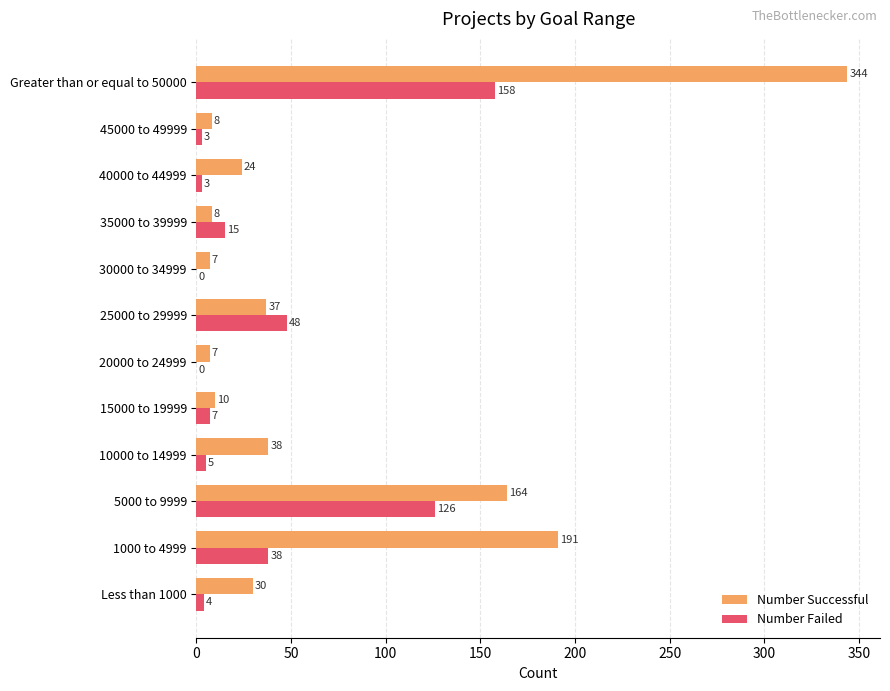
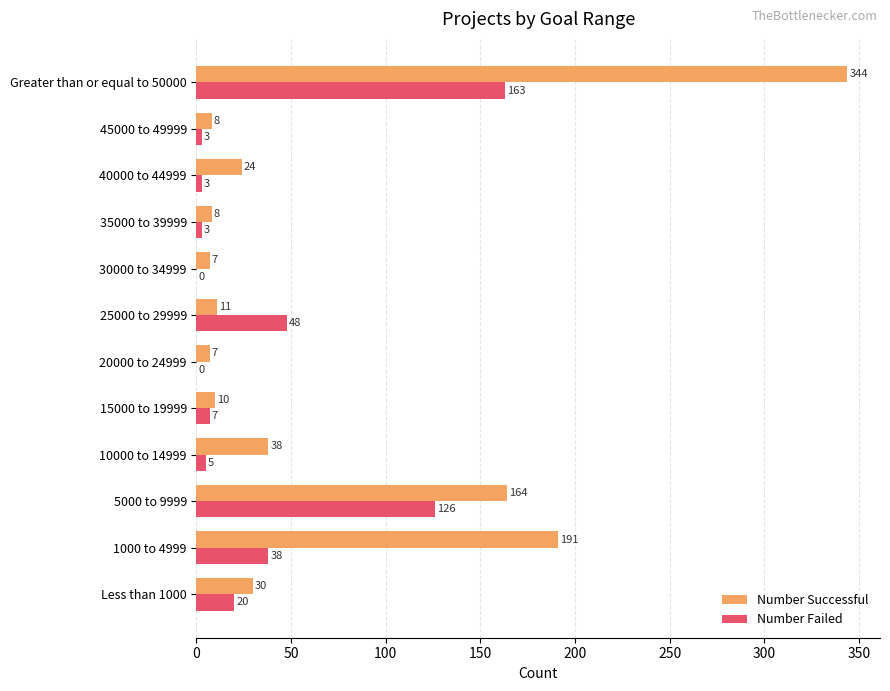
  {
    "Number Successful": {
      "Greater than or equal to 50000": 344,
      "45000 to 49999": 8,
      "40000 to 44999": 24,
      "35000 to 39999": 8,
      "30000 to 34999": 7,
-     "25000 to 29999": 37,
+     "25000 to 29999": 11,
      "20000 to 24999": 7,
      "15000 to 19999": 10,
      "10000 to 14999": 38,
      "5000 to 9999": 164,
      "1000 to 4999": 191,
      "Less than 1000": 30
    },
    "Number Failed": {
-     "Greater than or equal to 50000": 158,
+     "Greater than or equal to 50000": 163,
      "45000 to 49999": 3,
      "40000 to 44999": 3,
-     "35000 to 39999": 15,
+     "35000 to 39999": 3,
      "30000 to 34999": 0,
      "25000 to 29999": 48,
      "20000 to 24999": 0,
      "15000 to 19999": 7,
      "10000 to 14999": 5,
      "5000 to 9999": 126,
      "1000 to 4999": 38,
-     "Less than 1000": 4
+     "Less than 1000": 20
    }
  }
